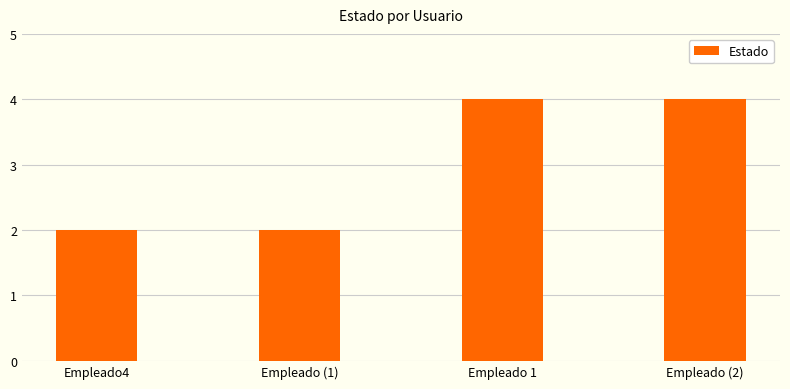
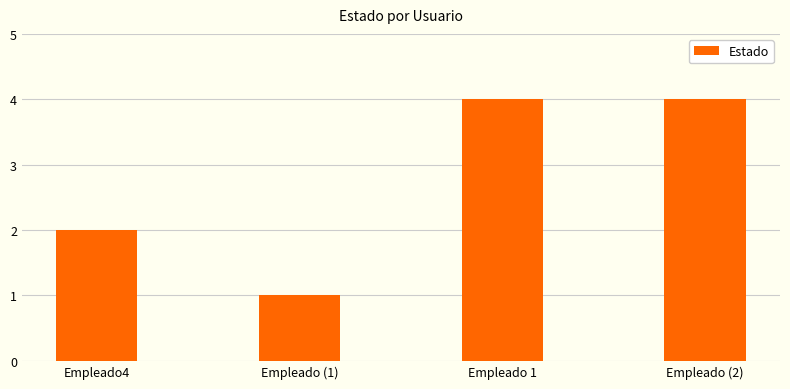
  {
    "Empleado4": 2,
-   "Empleado (1)": 2,
+   "Empleado (1)": 1,
    "Empleado 1": 4,
    "Empleado (2)": 4
  }
